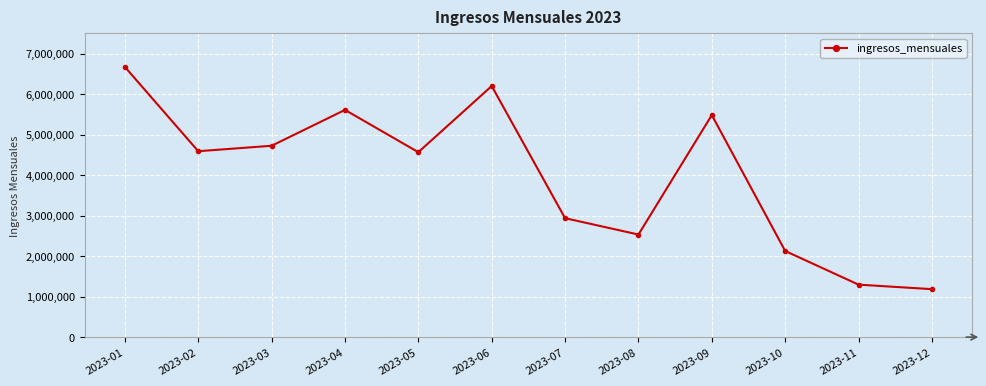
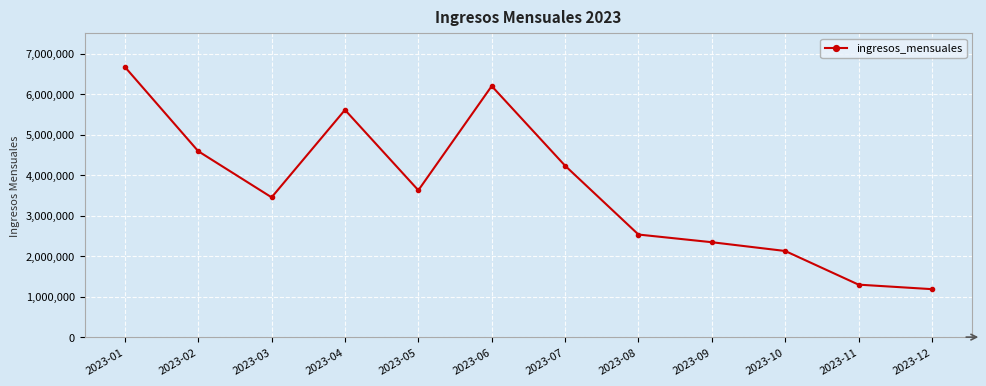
  {
    "2023-01": "6,700,000",
    "2023-02": "4,600,000",
-   "2023-03": "4,700,000",
+   "2023-03": "3,500,000",
    "2023-04": "5,600,000",
-   "2023-05": "4,600,000",
+   "2023-05": "3,600,000",
    "2023-06": "6,200,000",
-   "2023-07": "2,900,000",
+   "2023-07": "4,200,000",
    "2023-08": "2,500,000",
-   "2023-09": "5,500,000",
+   "2023-09": "2,300,000",
    "2023-10": "2,100,000",
    "2023-11": "1,300,000",
    "2023-12": "1,200,000"
  }
